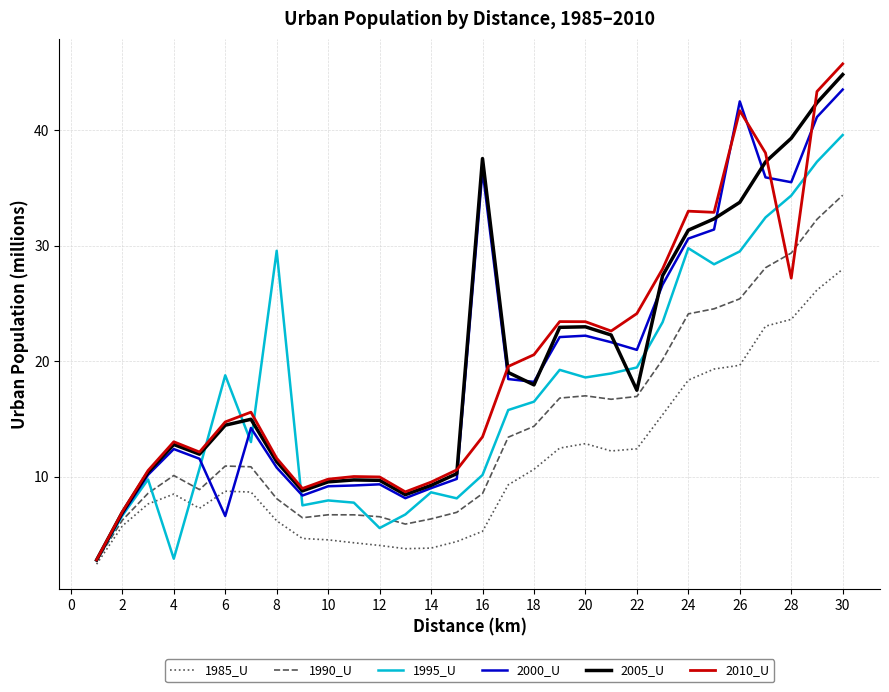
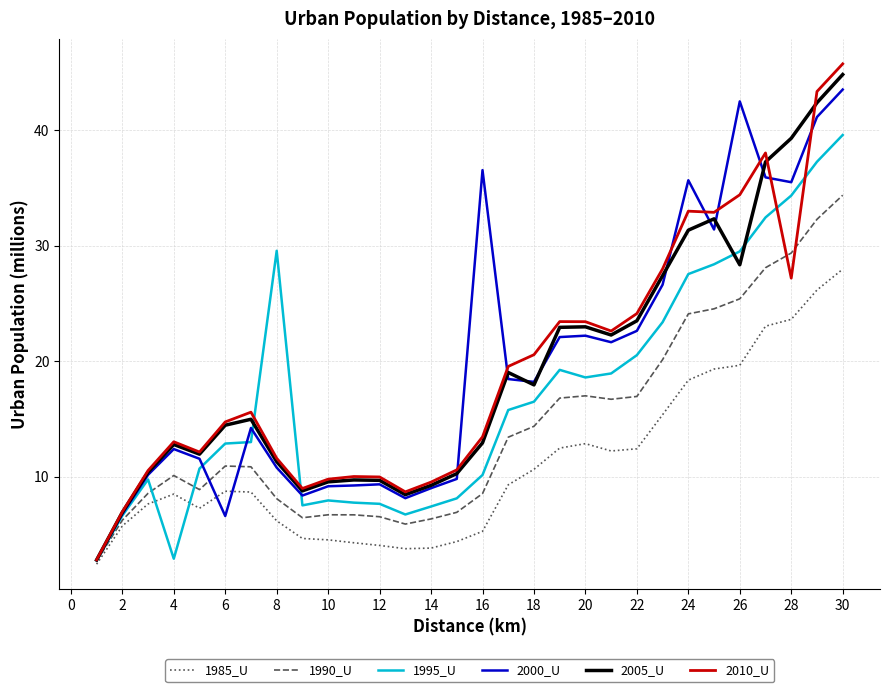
  {
    "1995_U": {
      "4": 2.9,
-     "6": 18.8,
+     "6": 12.9,
      "8": 29.6,
      "10": 8.0,
-     "12": 5.6,
-     "14": 8.7,
+     "12": 7.7,
+     "14": 7.4,
      "16": 10.2,
      "18": 16.5,
      "20": 18.6,
-     "22": 19.5,
-     "24": 29.8,
+     "22": 20.5,
+     "24": 27.6,
      "26": 29.5,
      "28": 34.4,
      "30": 39.6
    },
    "2000_U": {
      "4": 12.4,
      "6": 6.6,
      "8": 10.8,
      "10": 9.2,
      "12": 9.4,
      "14": 9.0,
      "16": 36.6,
      "18": 18.2,
      "20": 22.2,
-     "22": 21.0,
-     "24": 30.6,
+     "22": 22.6,
+     "24": 35.7,
      "26": 42.5,
      "28": 35.5,
      "30": 43.5
    },
    "2005_U": {
      "4": 12.8,
      "6": 14.5,
      "8": 11.3,
      "10": 9.6,
      "12": 9.7,
      "14": 9.3,
-     "16": 37.6,
+     "16": 12.9,
      "18": 18.0,
      "20": 23.0,
-     "22": 17.5,
+     "22": 23.5,
      "24": 31.4,
-     "26": 33.8,
+     "26": 28.4,
      "28": 39.3,
      "30": 44.8
    },
    "2010_U": {
      "4": 13.0,
      "6": 14.8,
      "8": 11.6,
      "10": 9.8,
      "12": 10.0,
      "14": 9.6,
      "16": 13.5,
      "18": 20.6,
      "20": 23.4,
      "22": 24.1,
      "24": 33.0,
-     "26": 41.7,
+     "26": 34.4,
      "28": 27.2,
      "30": 45.8
    }
  }
